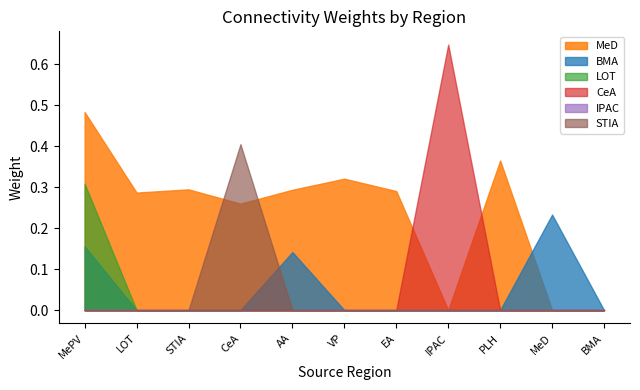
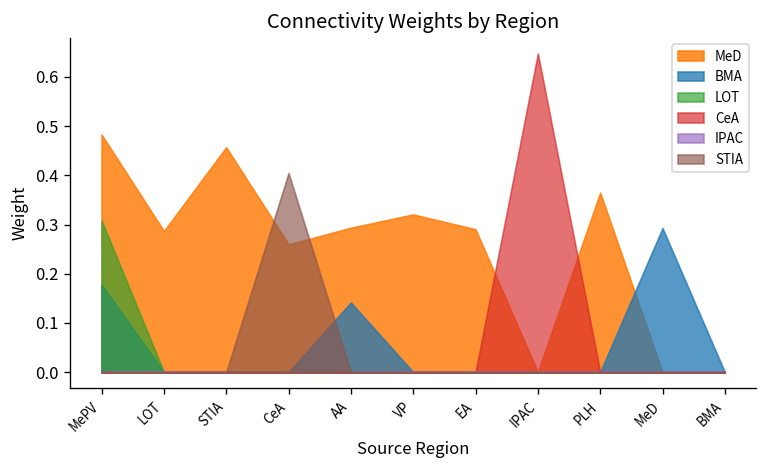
  {
    "MeD": {
      "MePV": 0.48,
      "LOT": 0.29,
-     "STIA": 0.29,
+     "STIA": 0.46,
      "CeA": 0.26,
      "AA": 0.29,
      "VP": 0.32,
      "EA": 0.29,
      "PLH": 0.36
    },
    "BMA": {
-     "MePV": 0.16,
+     "MePV": 0.18,
      "AA": 0.14,
-     "MeD": 0.23
+     "MeD": 0.29
    },
    "LOT": {
      "MePV": 0.31
    },
    "CeA": {
      "IPAC": 0.65
    },
    "STIA": {
      "CeA": 0.40
    }
  }
